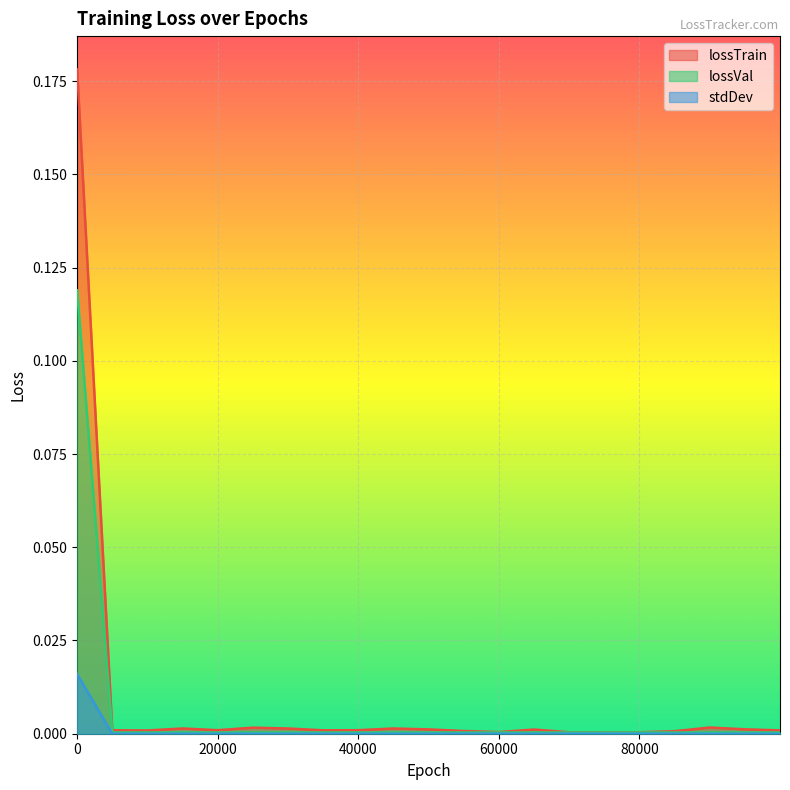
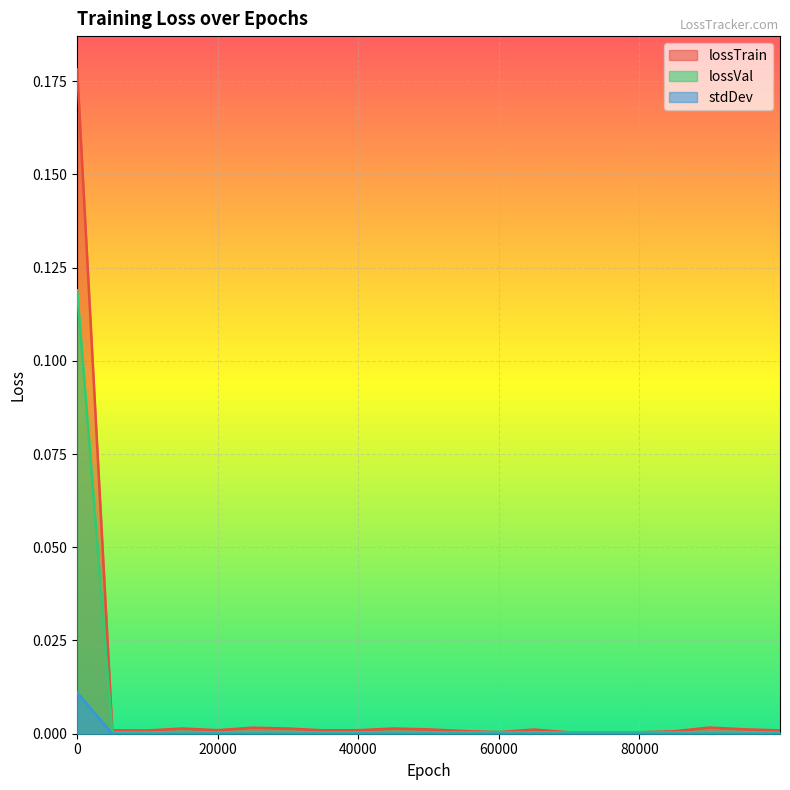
  {
    "lossTrain": {
      "0": 0.178
    },
    "lossVal": {
      "0": 0.119
    },
    "stdDev": {
-     "0": 0.016
+     "0": 0.011
    }
  }
